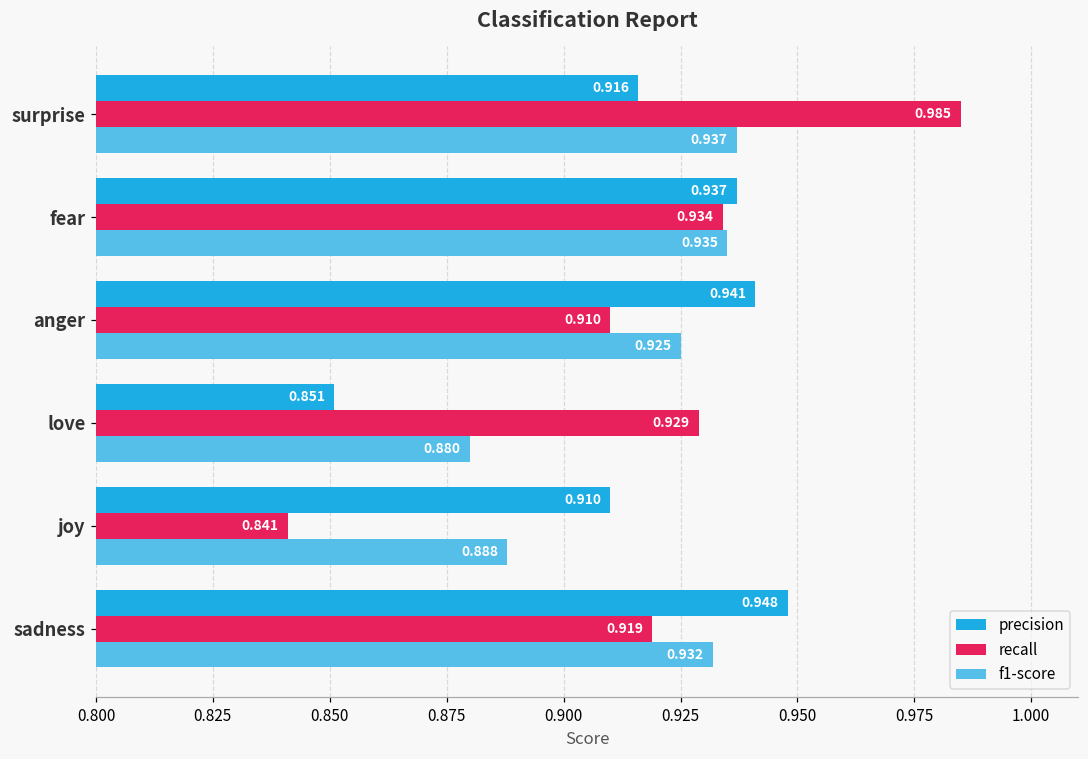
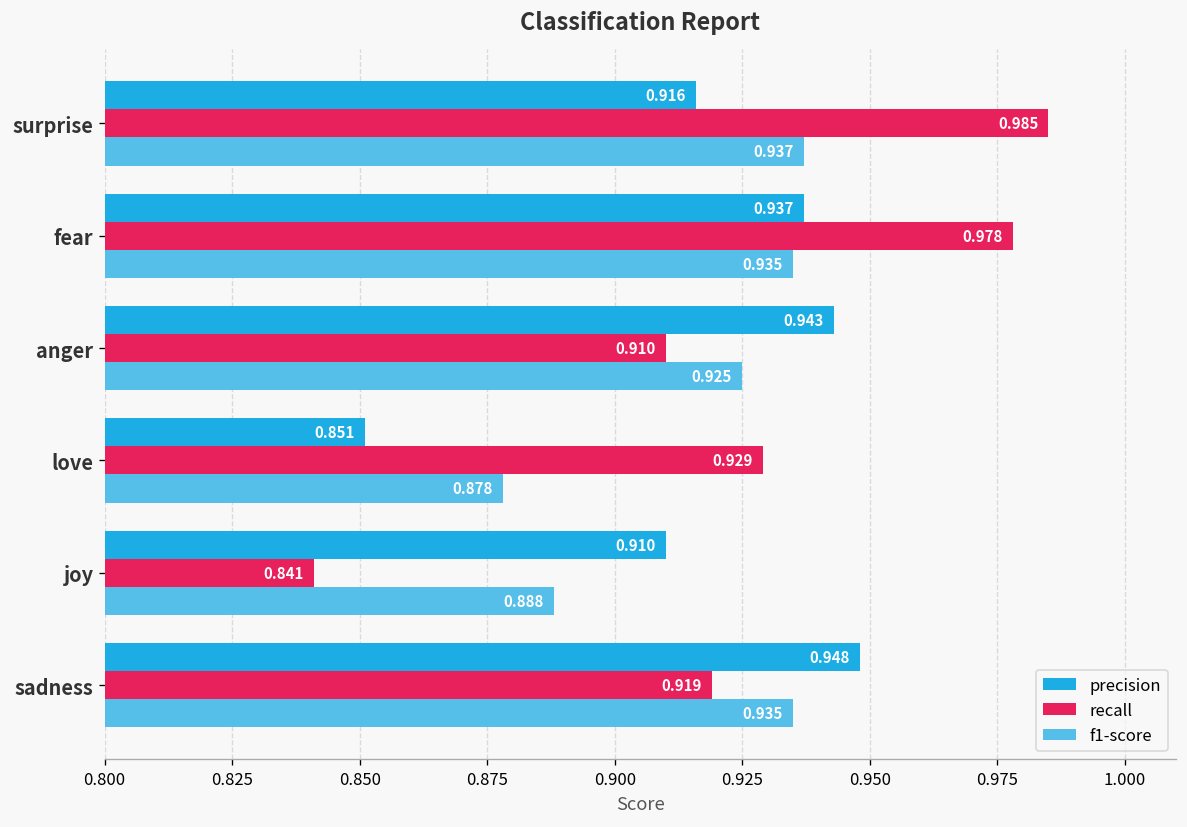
  {
    "precision": {
      "surprise": 0.916,
      "fear": 0.937,
-     "anger": 0.941,
+     "anger": 0.943,
      "love": 0.851,
      "joy": 0.910,
      "sadness": 0.948
    },
    "recall": {
      "surprise": 0.985,
-     "fear": 0.934,
+     "fear": 0.978,
      "anger": 0.910,
      "love": 0.929,
      "joy": 0.841,
      "sadness": 0.919
    },
    "f1-score": {
      "surprise": 0.937,
      "fear": 0.935,
      "anger": 0.925,
-     "love": 0.880,
+     "love": 0.878,
      "joy": 0.888,
-     "sadness": 0.932
+     "sadness": 0.935
    }
  }
